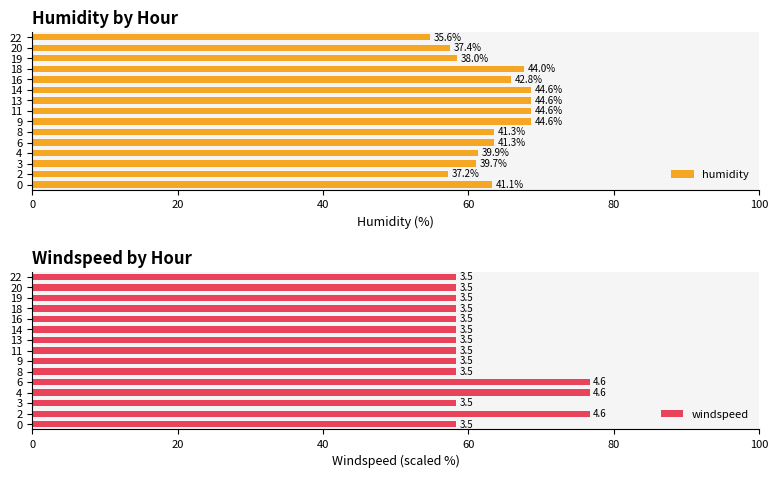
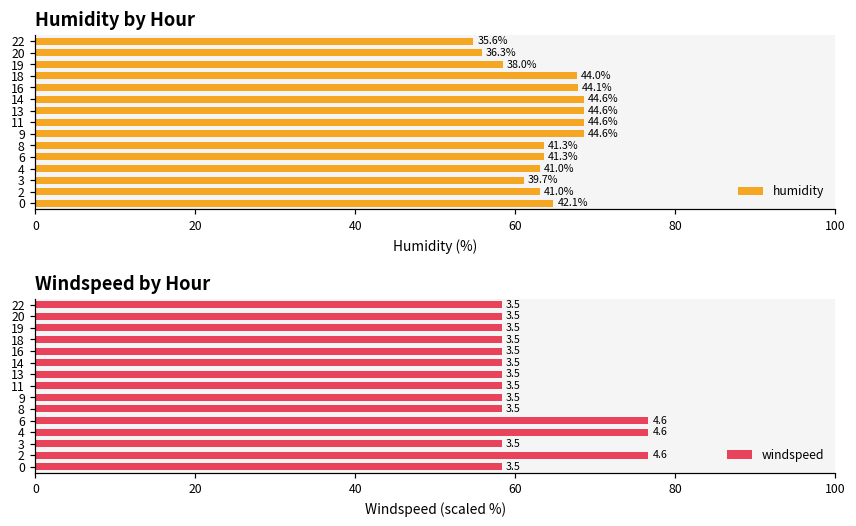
  {
    "Humidity by Hour": {
-     "20": "37.4%",
-     "16": "42.8%",
-     "4": "39.9%",
-     "2": "37.2%",
-     "0": "41.1%"
+     "20": "36.3%",
+     "16": "44.1%",
+     "4": "41.0%",
+     "2": "41.0%",
+     "0": "42.1%"
    }
  }
